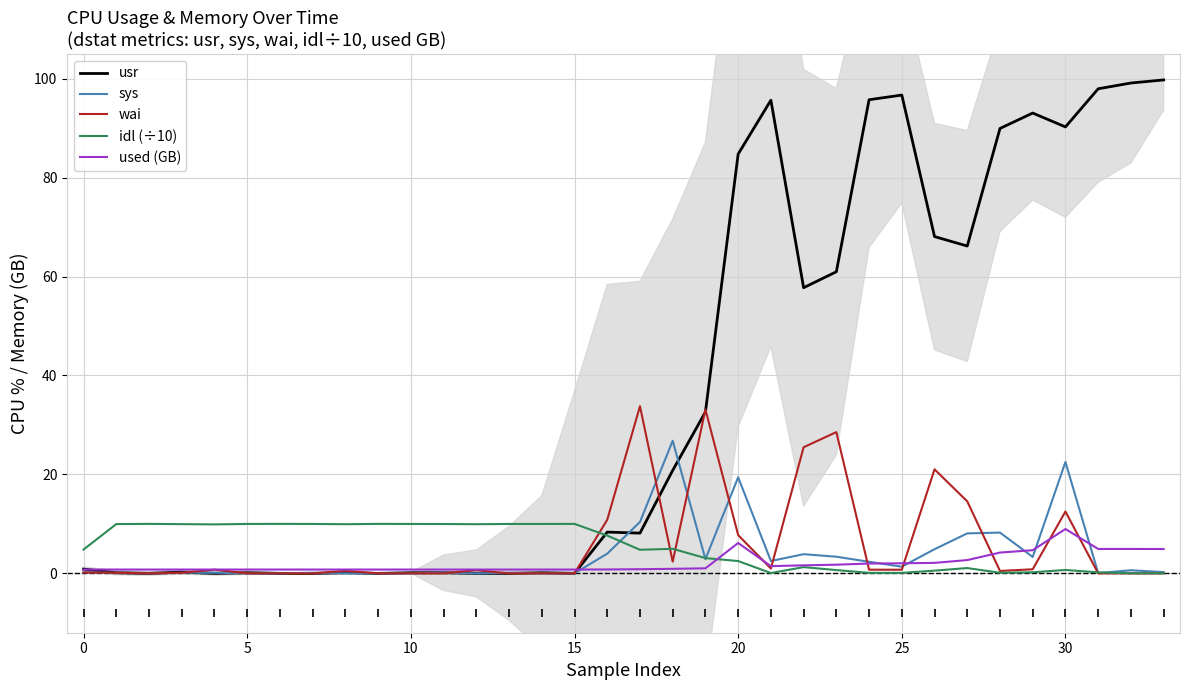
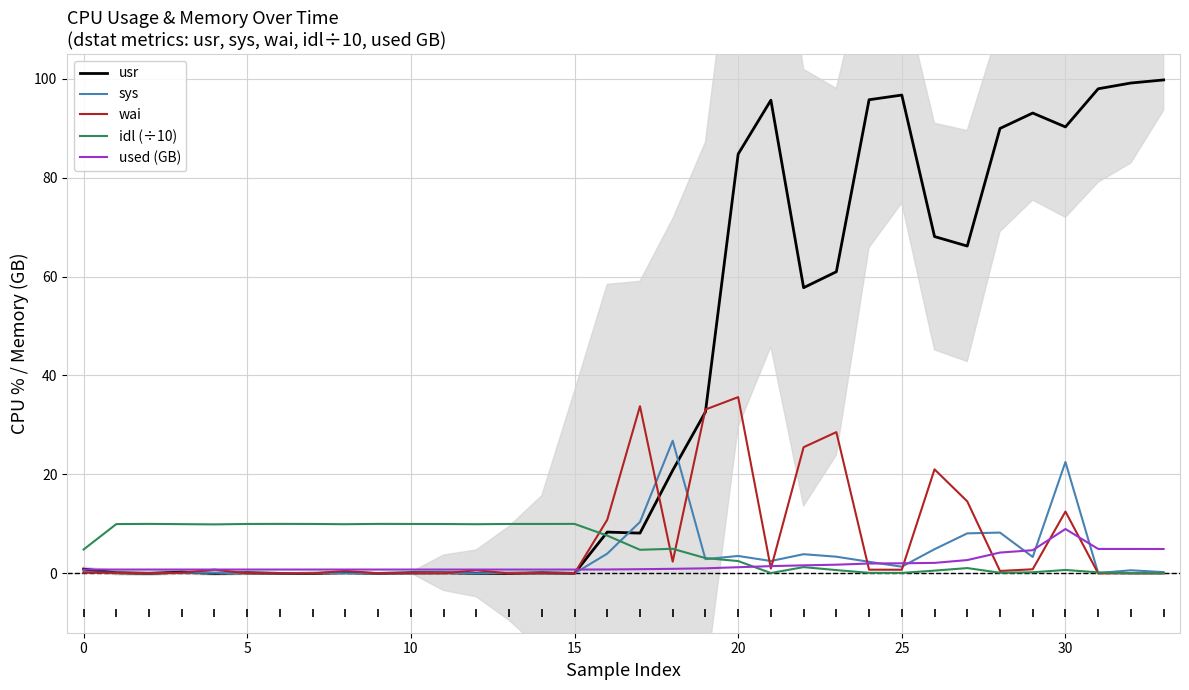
  {
    "sys": {
-     "20": 19,
+     "20": 4,
      "25": 1,
      "30": 23
    },
    "wai": {
-     "20": 8,
+     "20": 36,
      "25": 1,
      "30": 13
    },
    "idl (÷10)": {
      "0": 5,
      "5": 10,
      "10": 10,
      "15": 10,
      "20": 2,
      "25": 0,
      "30": 1
    },
    "used (GB)": {
      "10": 1,
      "15": 1,
-     "20": 6,
+     "20": 1,
      "25": 2,
      "30": 9
    }
  }
